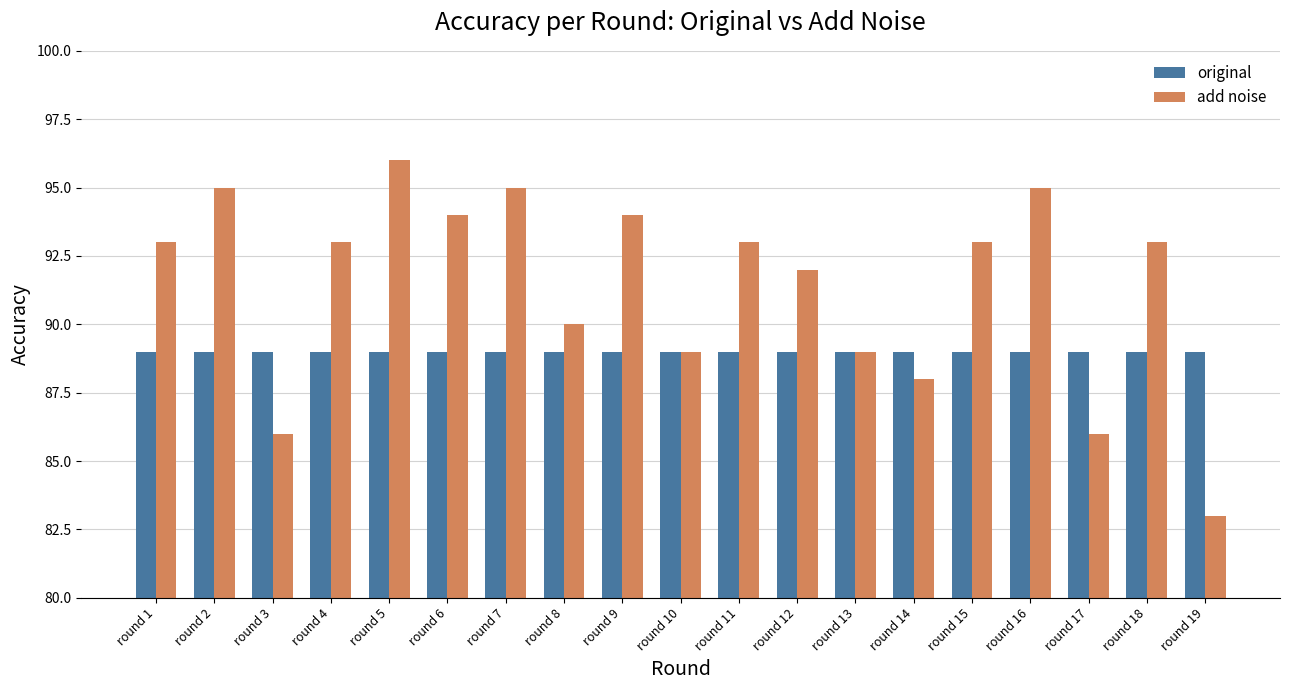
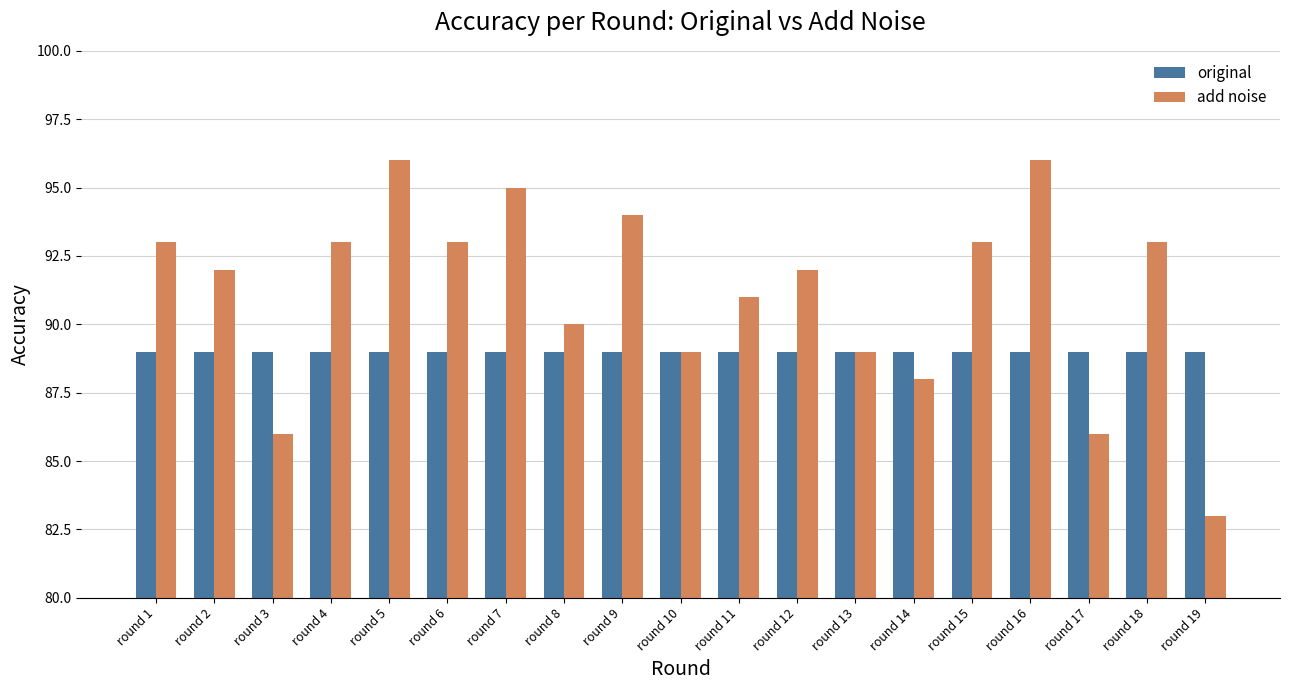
  {
    "original": {
      "round 1": 89,
      "round 2": 89,
      "round 3": 89,
      "round 4": 89,
      "round 5": 89,
      "round 6": 89,
      "round 7": 89,
      "round 8": 89,
      "round 9": 89,
      "round 10": 89,
      "round 11": 89,
      "round 12": 89,
      "round 13": 89,
      "round 14": 89,
      "round 15": 89,
      "round 16": 89,
      "round 17": 89,
      "round 18": 89,
      "round 19": 89
    },
    "add noise": {
      "round 1": 93,
-     "round 2": 95,
+     "round 2": 92,
      "round 3": 86,
      "round 4": 93,
      "round 5": 96,
-     "round 6": 94,
+     "round 6": 93,
      "round 7": 95,
      "round 8": 90,
      "round 9": 94,
      "round 10": 89,
-     "round 11": 93,
+     "round 11": 91,
      "round 12": 92,
      "round 13": 89,
      "round 14": 88,
      "round 15": 93,
-     "round 16": 95,
+     "round 16": 96,
      "round 17": 86,
      "round 18": 93,
      "round 19": 83
    }
  }
